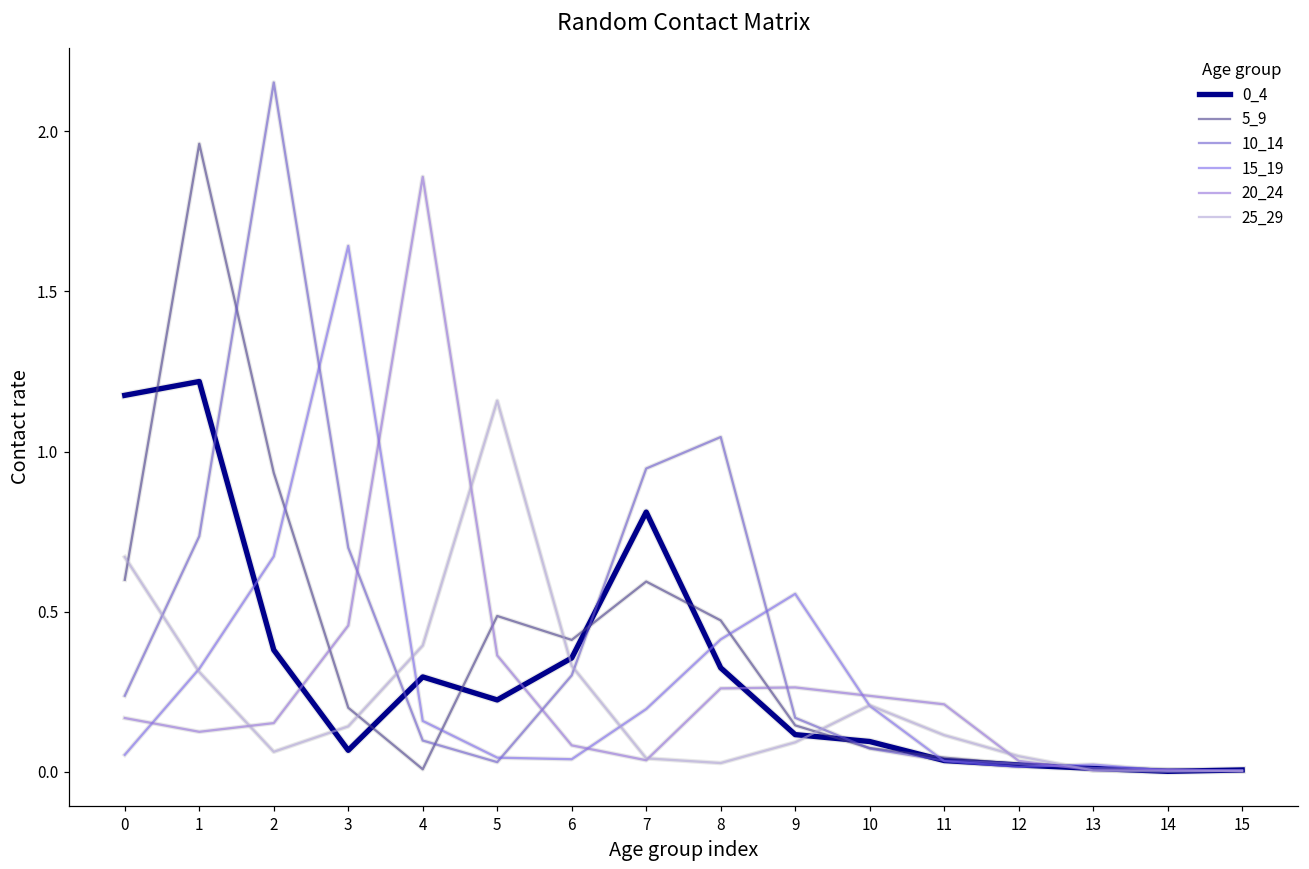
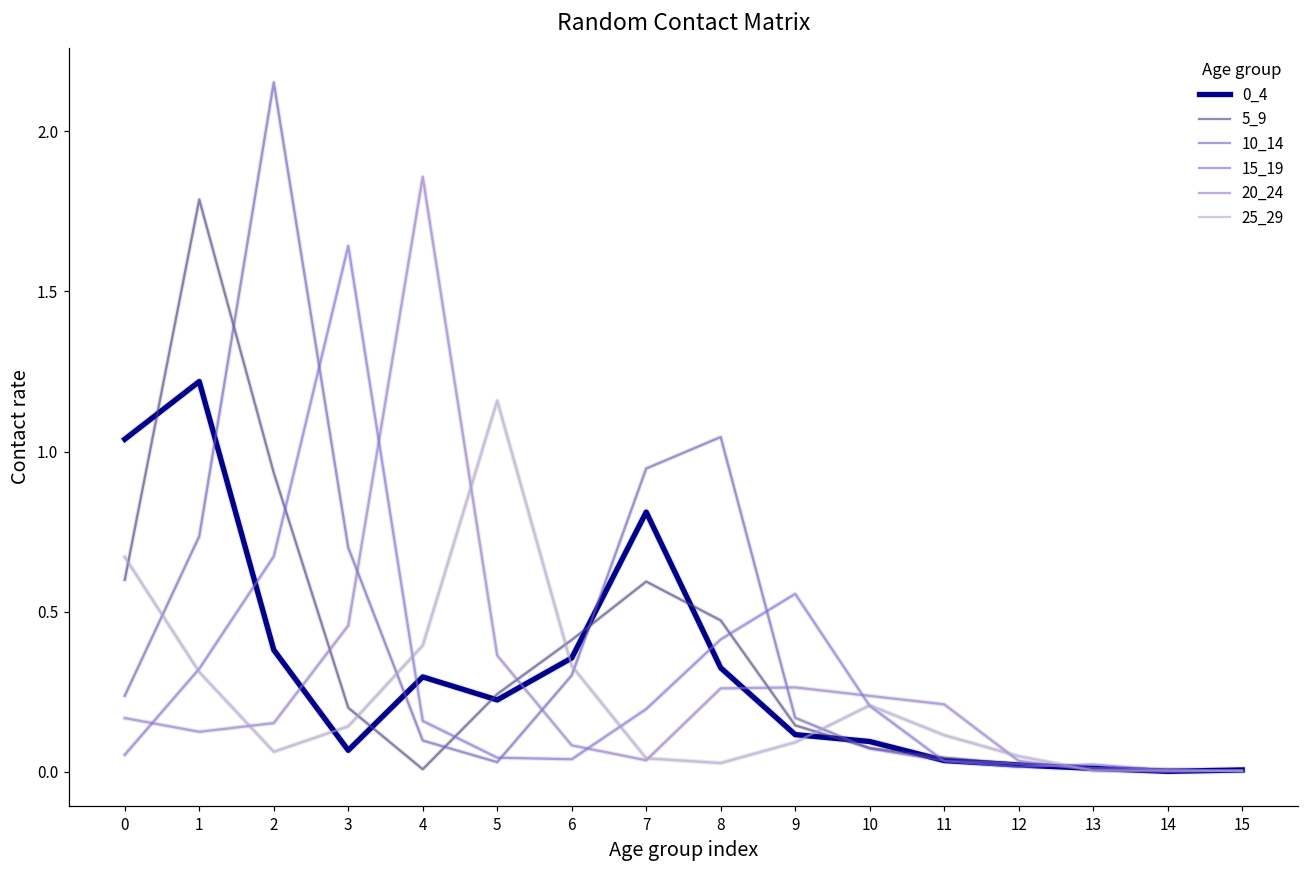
  {
    "0_4": {
-     "0": 1.18,
+     "0": 1.04,
      "1": 1.22,
      "2": 0.38,
      "3": 0.07,
      "4": 0.30,
      "5": 0.22,
      "6": 0.36,
      "7": 0.81,
      "8": 0.32,
      "9": 0.12,
      "10": 0.09
    },
    "5_9": {
      "0": 0.60,
-     "1": 1.96,
+     "1": 1.79,
      "2": 0.93,
      "3": 0.20,
      "4": 0.01,
-     "5": 0.49,
+     "5": 0.24,
      "6": 0.41,
      "7": 0.59,
      "8": 0.47,
      "9": 0.15,
      "11": 0.04
    }
  }
